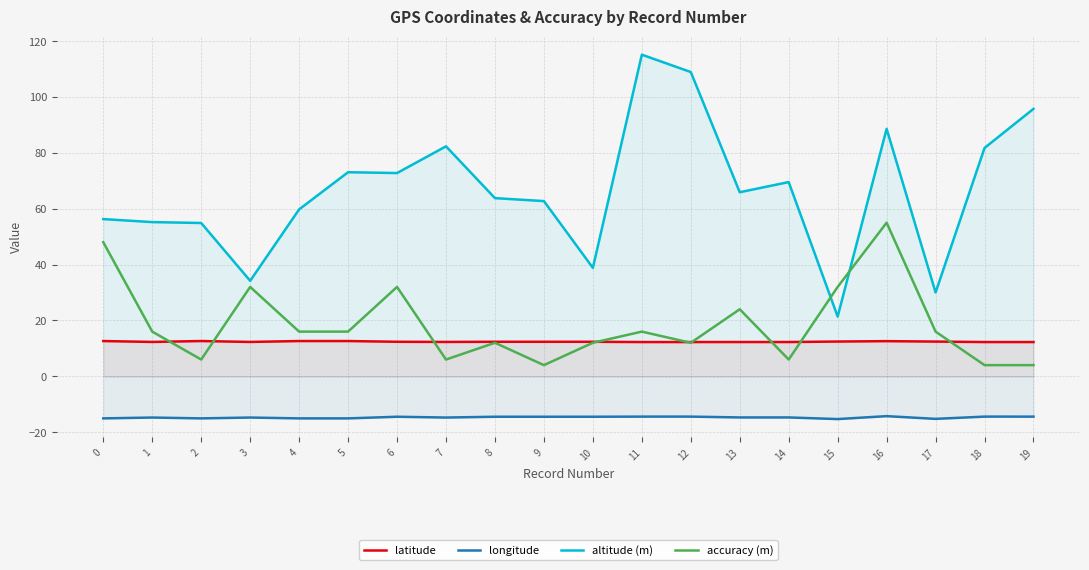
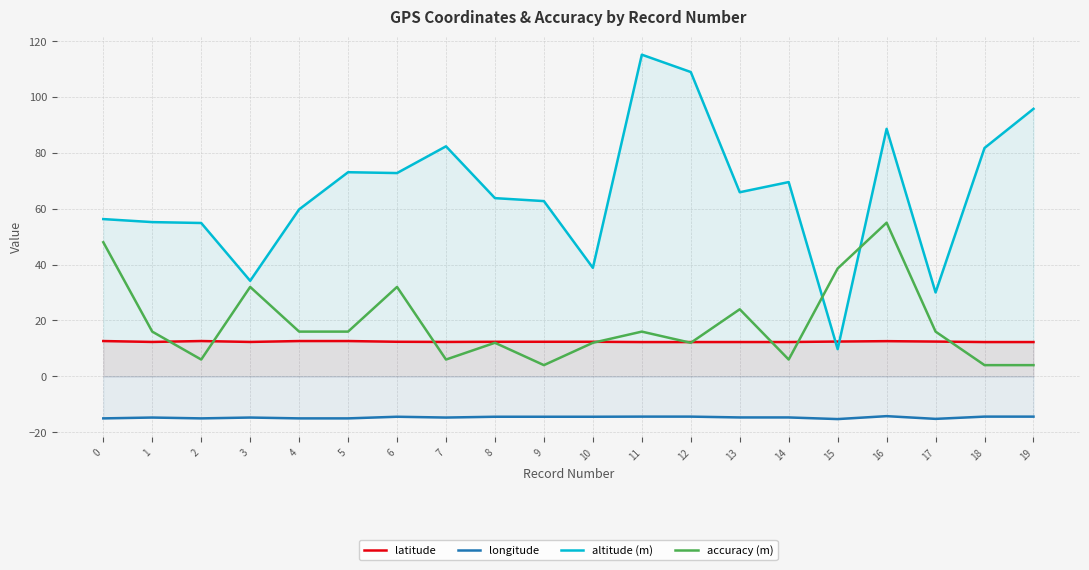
  {
    "latitude": {
      "0": 13,
      "1": 12,
      "2": 13,
      "3": 12,
      "4": 13,
      "5": 13,
      "6": 12,
      "7": 12,
      "9": 12,
      "11": 12,
      "13": 12,
      "14": 12,
      "15": 12,
      "16": 13,
      "17": 12,
      "18": 12,
      "19": 12
    },
    "altitude (m)": {
      "0": 56,
      "1": 55,
      "2": 55,
      "3": 34,
      "4": 60,
      "5": 73,
      "6": 73,
      "7": 82,
      "8": 64,
      "9": 63,
      "10": 39,
      "11": 115,
      "12": 109,
      "13": 66,
      "14": 70,
-     "15": 21,
+     "15": 10,
      "16": 89,
      "17": 30,
      "18": 82,
      "19": 96
    },
    "accuracy (m)": {
      "0": 48,
      "1": 16,
      "2": 6,
      "3": 32,
      "4": 16,
      "5": 16,
      "6": 32,
      "7": 6,
      "9": 4,
      "11": 16,
      "13": 24,
      "14": 6,
-     "15": 32,
+     "15": 39,
      "16": 55,
      "17": 16,
      "18": 4,
      "19": 4
    }
  }
